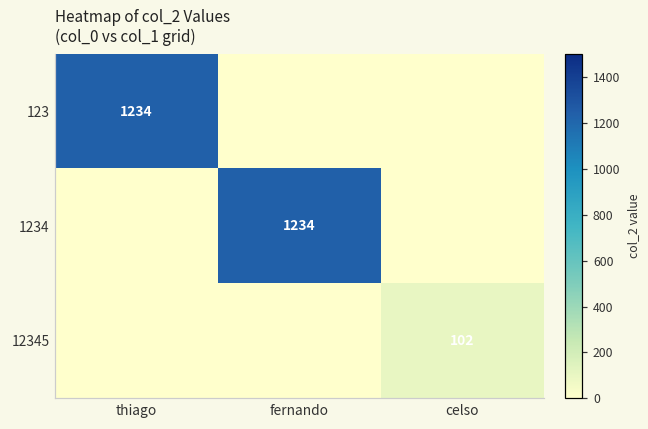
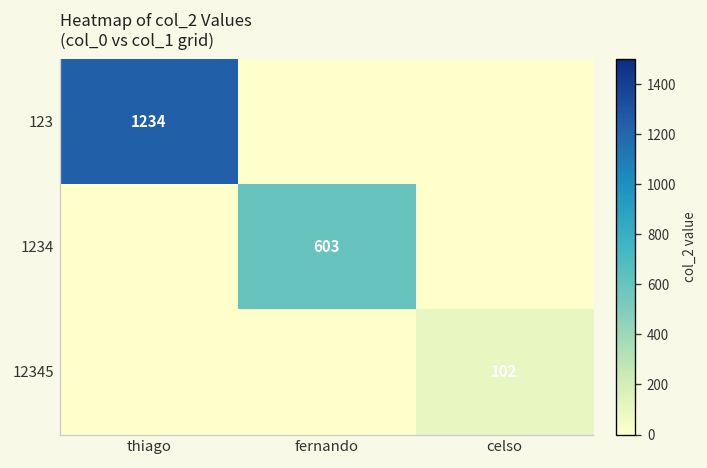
  {
    "123": {
      "thiago": 1234
    },
    "1234": {
-     "fernando": 1234
+     "fernando": 603
    },
    "12345": {
      "celso": 102
    }
  }
